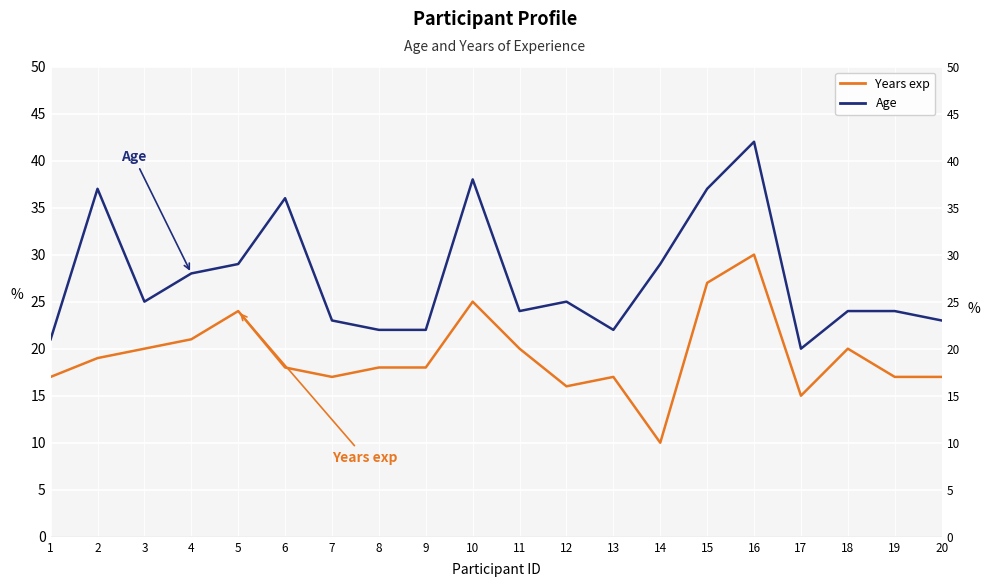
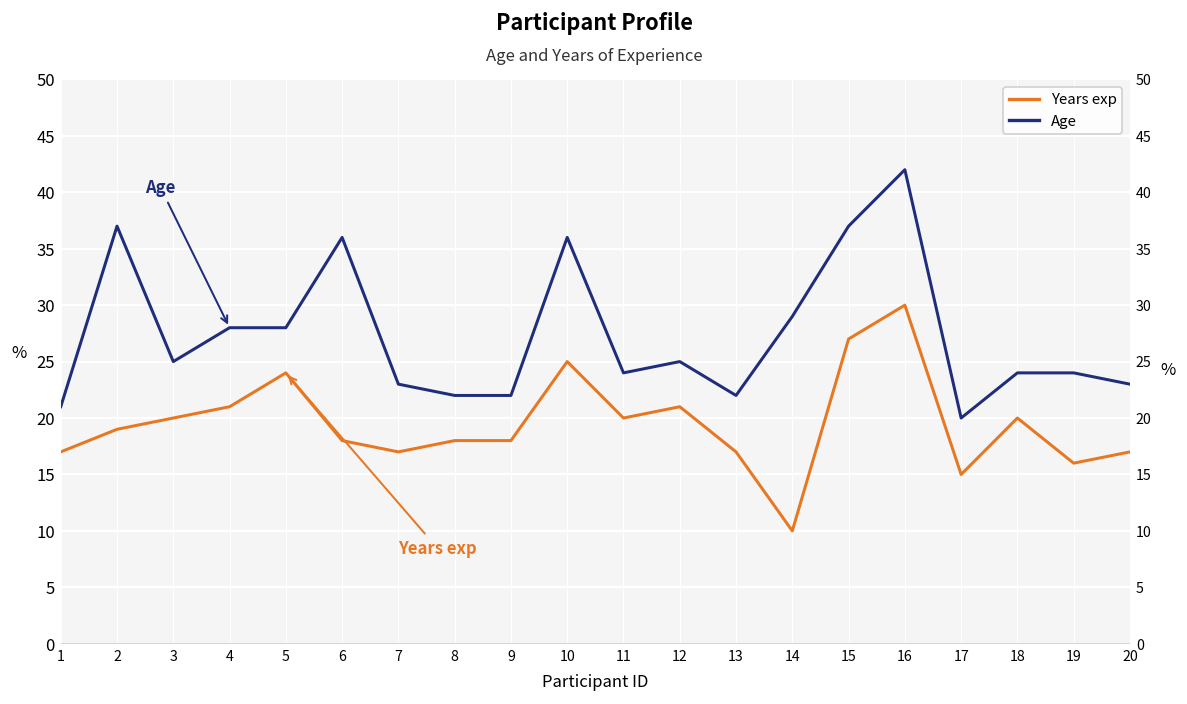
  {
    "Years exp": {
      "1": 17,
      "2": 19,
      "3": 20,
      "4": 21,
      "5": 24,
      "6": 18,
      "7": 17,
      "8": 18,
      "9": 18,
      "10": 25,
      "11": 20,
-     "12": 16,
+     "12": 21,
      "13": 17,
      "14": 10,
      "15": 27,
      "16": 30,
      "17": 15,
      "18": 20,
-     "19": 17,
+     "19": 16,
      "20": 17
    },
    "Age": {
      "1": 21,
      "2": 37,
      "3": 25,
      "4": 28,
-     "5": 29,
+     "5": 28,
      "6": 36,
      "7": 23,
      "8": 22,
      "9": 22,
-     "10": 38,
+     "10": 36,
      "11": 24,
      "12": 25,
      "13": 22,
      "14": 29,
      "15": 37,
      "16": 42,
      "17": 20,
      "18": 24,
      "19": 24,
      "20": 23
    }
  }
